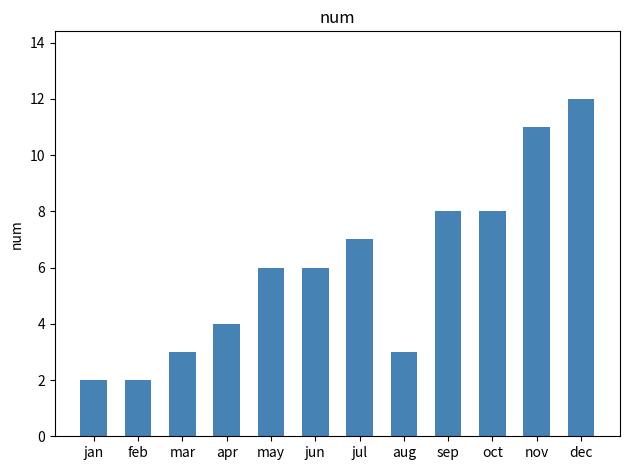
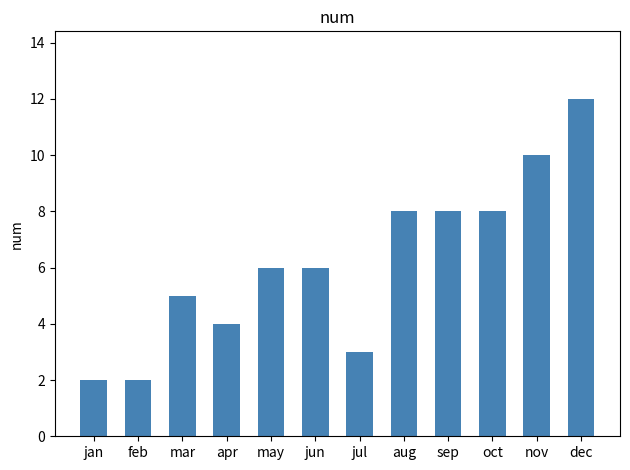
  {
    "jan": 2,
    "feb": 2,
-   "mar": 3,
+   "mar": 5,
    "apr": 4,
    "may": 6,
    "jun": 6,
-   "jul": 7,
-   "aug": 3,
+   "jul": 3,
+   "aug": 8,
    "sep": 8,
    "oct": 8,
-   "nov": 11,
+   "nov": 10,
    "dec": 12
  }
